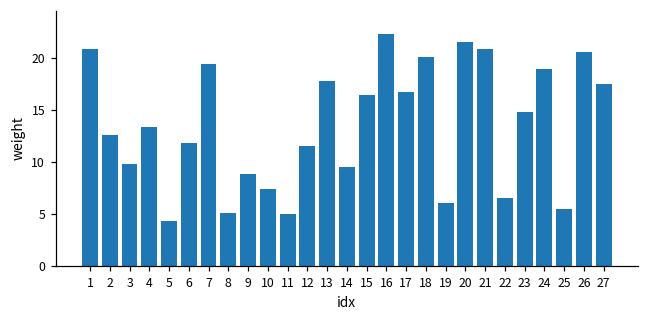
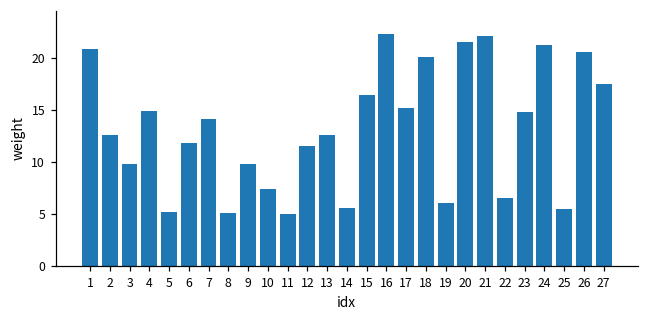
  {
    "1": 21,
    "2": 13,
    "3": 10,
-   "4": 13,
-   "5": 4,
+   "4": 15,
+   "5": 5,
    "6": 12,
-   "7": 19,
+   "7": 14,
    "8": 5,
-   "9": 9,
+   "9": 10,
    "10": 7,
    "11": 5,
    "12": 12,
-   "13": 18,
-   "14": 10,
+   "13": 13,
+   "14": 6,
    "15": 16,
    "16": 22,
-   "17": 17,
+   "17": 15,
    "18": 20,
    "19": 6,
    "20": 22,
-   "21": 21,
+   "21": 22,
    "22": 7,
    "23": 15,
-   "24": 19,
+   "24": 21,
    "25": 5,
    "26": 21,
    "27": 18
  }
